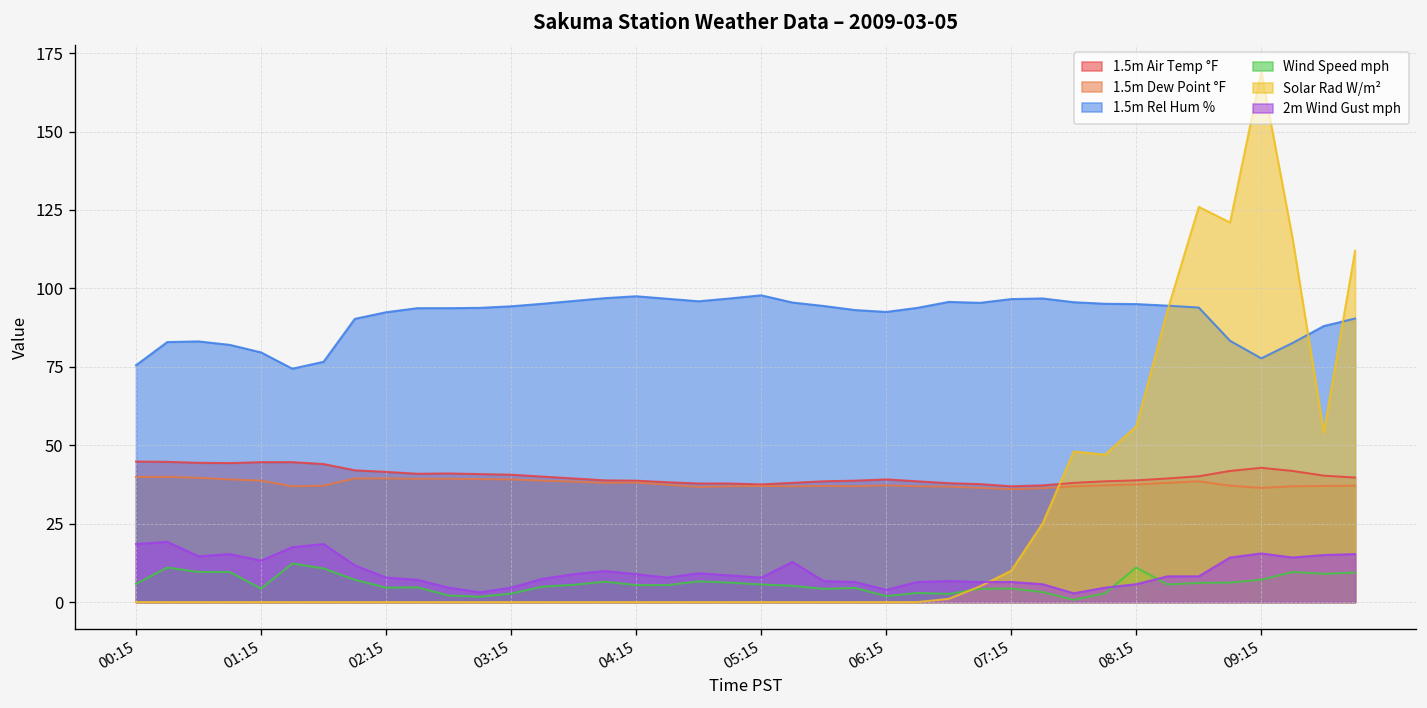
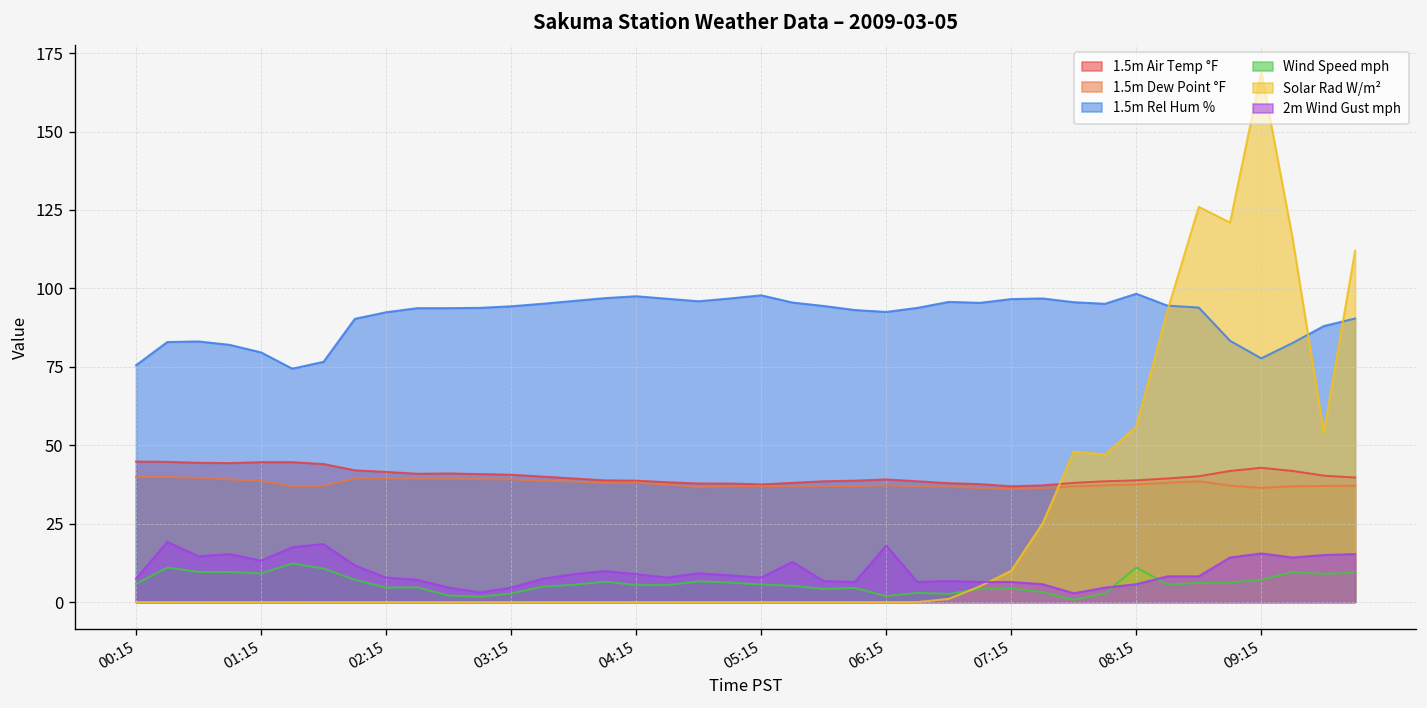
  {
    "1.5m Rel Hum %": {
      "00:15": 76,
      "01:15": 80,
      "02:15": 92,
      "03:15": 94,
      "04:15": 98,
      "05:15": 98,
      "06:15": 93,
      "07:15": 97,
-     "08:15": 95,
+     "08:15": 98,
      "09:15": 78
    },
    "Wind Speed mph": {
      "00:15": 6,
-     "01:15": 4,
+     "01:15": 9,
      "02:15": 5,
      "03:15": 3,
      "04:15": 5,
      "05:15": 6,
      "06:15": 2,
      "07:15": 4,
      "08:15": 11,
      "09:15": 7
    },
    "Solar Rad W/m²": {
      "00:15": 0,
      "01:15": 0,
      "02:15": 0,
      "03:15": 0,
      "04:15": 0,
      "05:15": 0,
      "06:15": 0,
      "07:15": 10,
      "08:15": 56
    },
    "2m Wind Gust mph": {
-     "00:15": 19,
+     "00:15": 7,
      "01:15": 13,
      "02:15": 8,
      "03:15": 5,
      "04:15": 9,
      "05:15": 8,
-     "06:15": 4,
+     "06:15": 18,
      "07:15": 6,
      "08:15": 6,
      "09:15": 16
    }
  }
